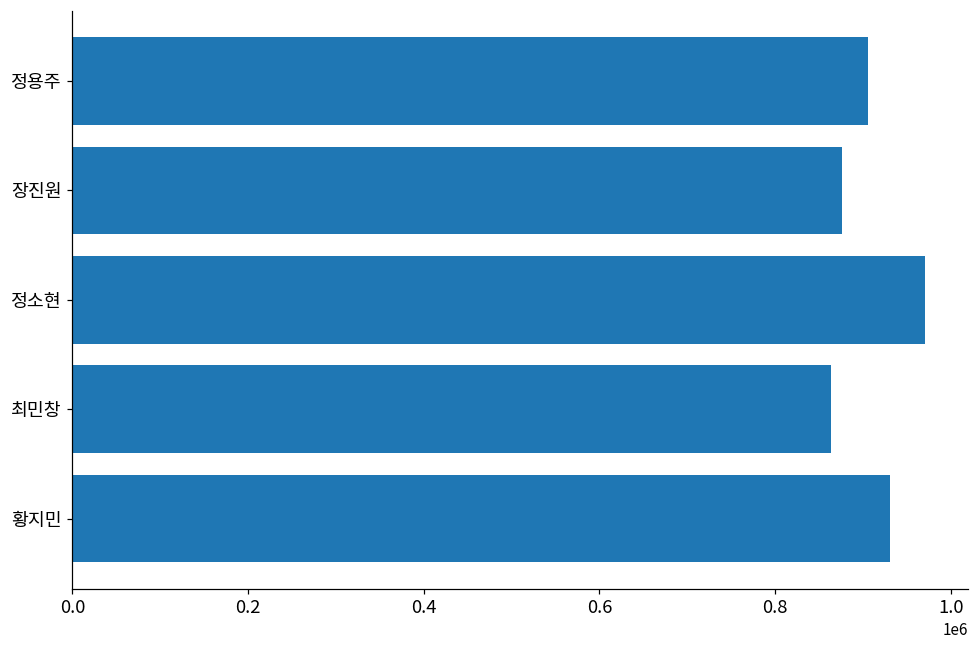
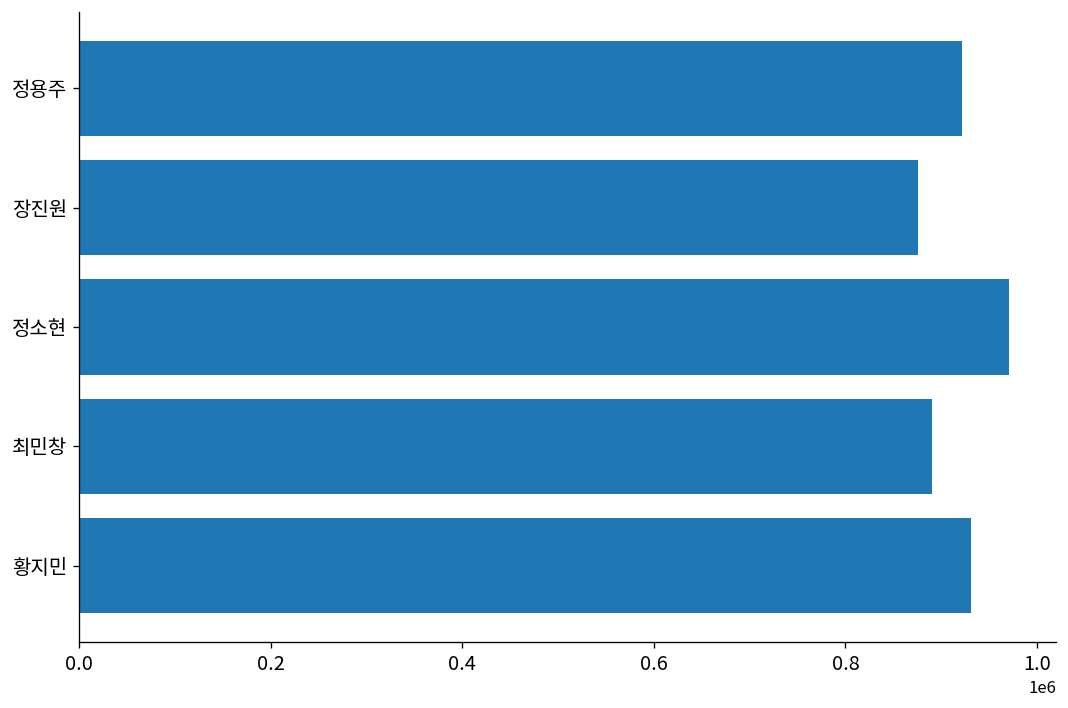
  {
-   "정용주": 910000,
+   "정용주": 920000,
    "장진원": 880000,
    "정소현": 970000,
-   "최민창": 860000,
+   "최민창": 890000,
    "황지민": 930000
  }
